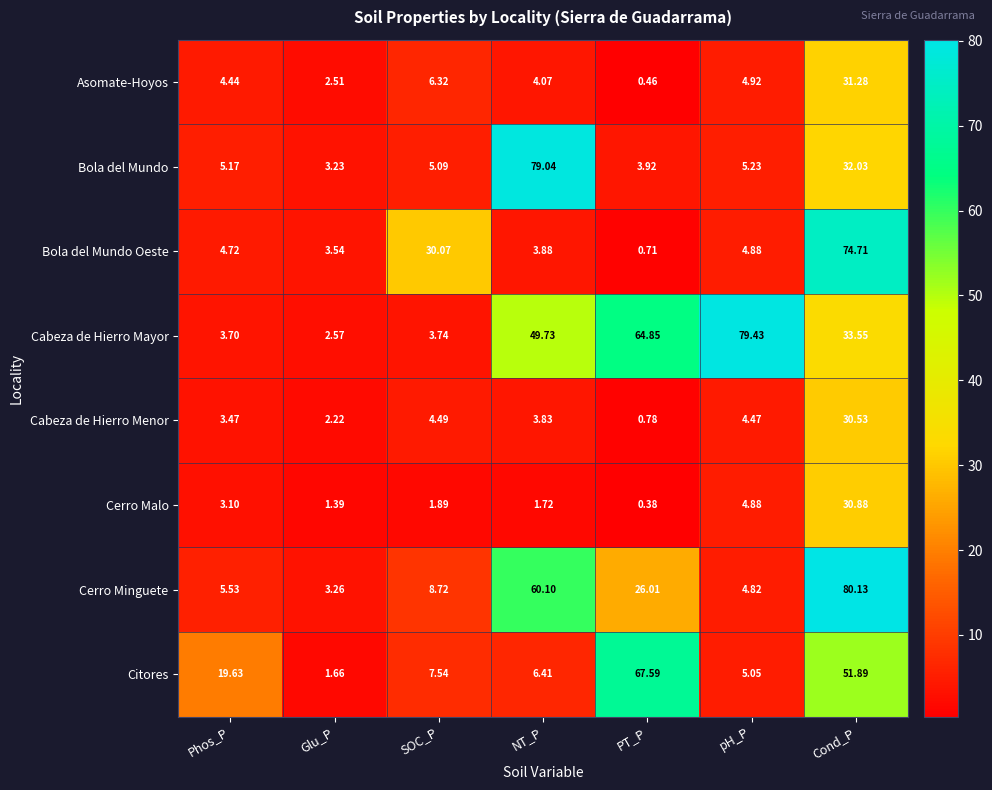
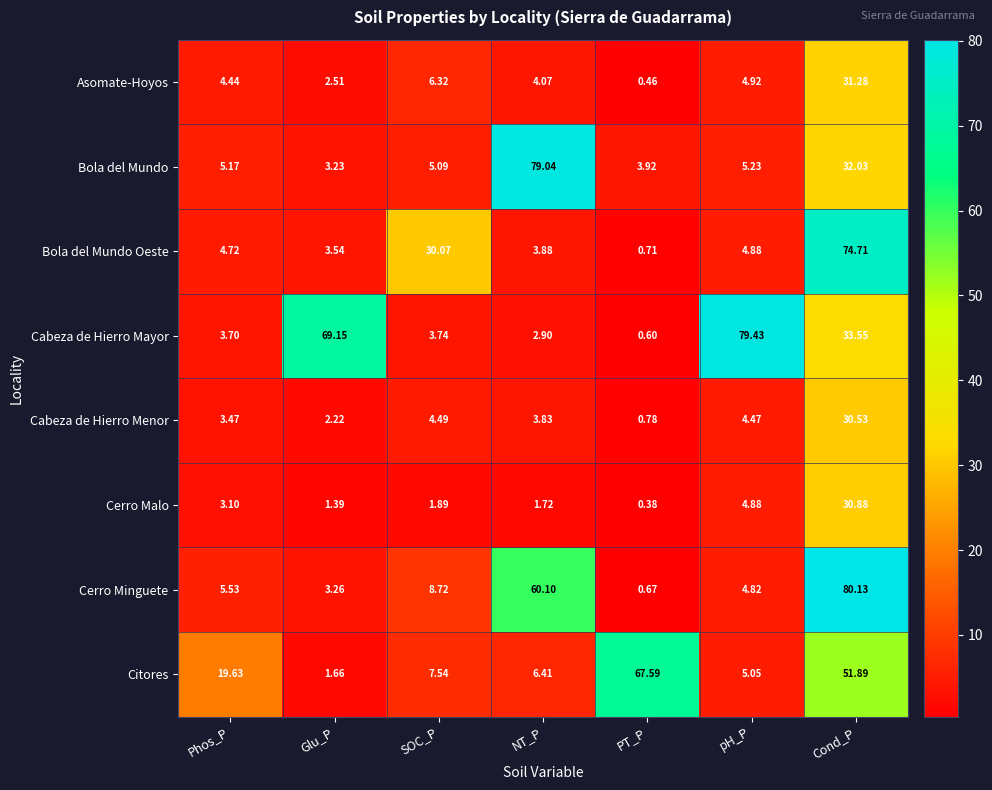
  {
    "Asomate-Hoyos": {
      "Phos_P": 4.44,
      "Glu_P": 2.51,
      "SOC_P": 6.32,
      "NT_P": 4.07,
      "PT_P": 0.46,
      "pH_P": 4.92,
      "Cond_P": 31.28
    },
    "Bola del Mundo": {
      "Phos_P": 5.17,
      "Glu_P": 3.23,
      "SOC_P": 5.09,
      "NT_P": 79.04,
      "PT_P": 3.92,
      "pH_P": 5.23,
      "Cond_P": 32.03
    },
    "Bola del Mundo Oeste": {
      "Phos_P": 4.72,
      "Glu_P": 3.54,
      "SOC_P": 30.07,
      "NT_P": 3.88,
      "PT_P": 0.71,
      "pH_P": 4.88,
      "Cond_P": 74.71
    },
    "Cabeza de Hierro Mayor": {
      "Phos_P": 3.70,
-     "Glu_P": 2.57,
+     "Glu_P": 69.15,
      "SOC_P": 3.74,
-     "NT_P": 49.73,
-     "PT_P": 64.85,
+     "NT_P": 2.90,
+     "PT_P": 0.60,
      "pH_P": 79.43,
      "Cond_P": 33.55
    },
    "Cabeza de Hierro Menor": {
      "Phos_P": 3.47,
      "Glu_P": 2.22,
      "SOC_P": 4.49,
      "NT_P": 3.83,
      "PT_P": 0.78,
      "pH_P": 4.47,
      "Cond_P": 30.53
    },
    "Cerro Malo": {
      "Phos_P": 3.10,
      "Glu_P": 1.39,
      "SOC_P": 1.89,
      "NT_P": 1.72,
      "PT_P": 0.38,
      "pH_P": 4.88,
      "Cond_P": 30.88
    },
    "Cerro Minguete": {
      "Phos_P": 5.53,
      "Glu_P": 3.26,
      "SOC_P": 8.72,
      "NT_P": 60.10,
-     "PT_P": 26.01,
+     "PT_P": 0.67,
      "pH_P": 4.82,
      "Cond_P": 80.13
    },
    "Citores": {
      "Phos_P": 19.63,
      "Glu_P": 1.66,
      "SOC_P": 7.54,
      "NT_P": 6.41,
      "PT_P": 67.59,
      "pH_P": 5.05,
      "Cond_P": 51.89
    }
  }
